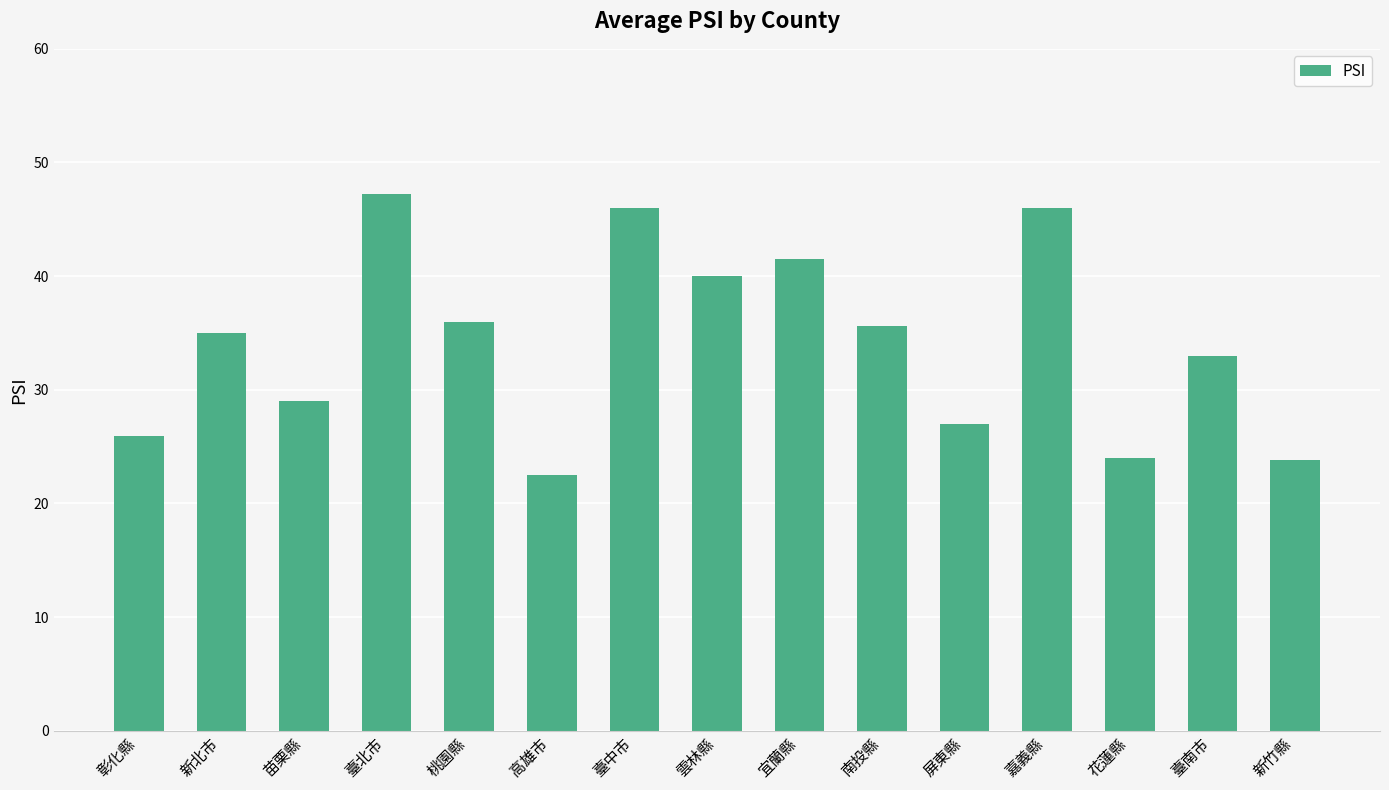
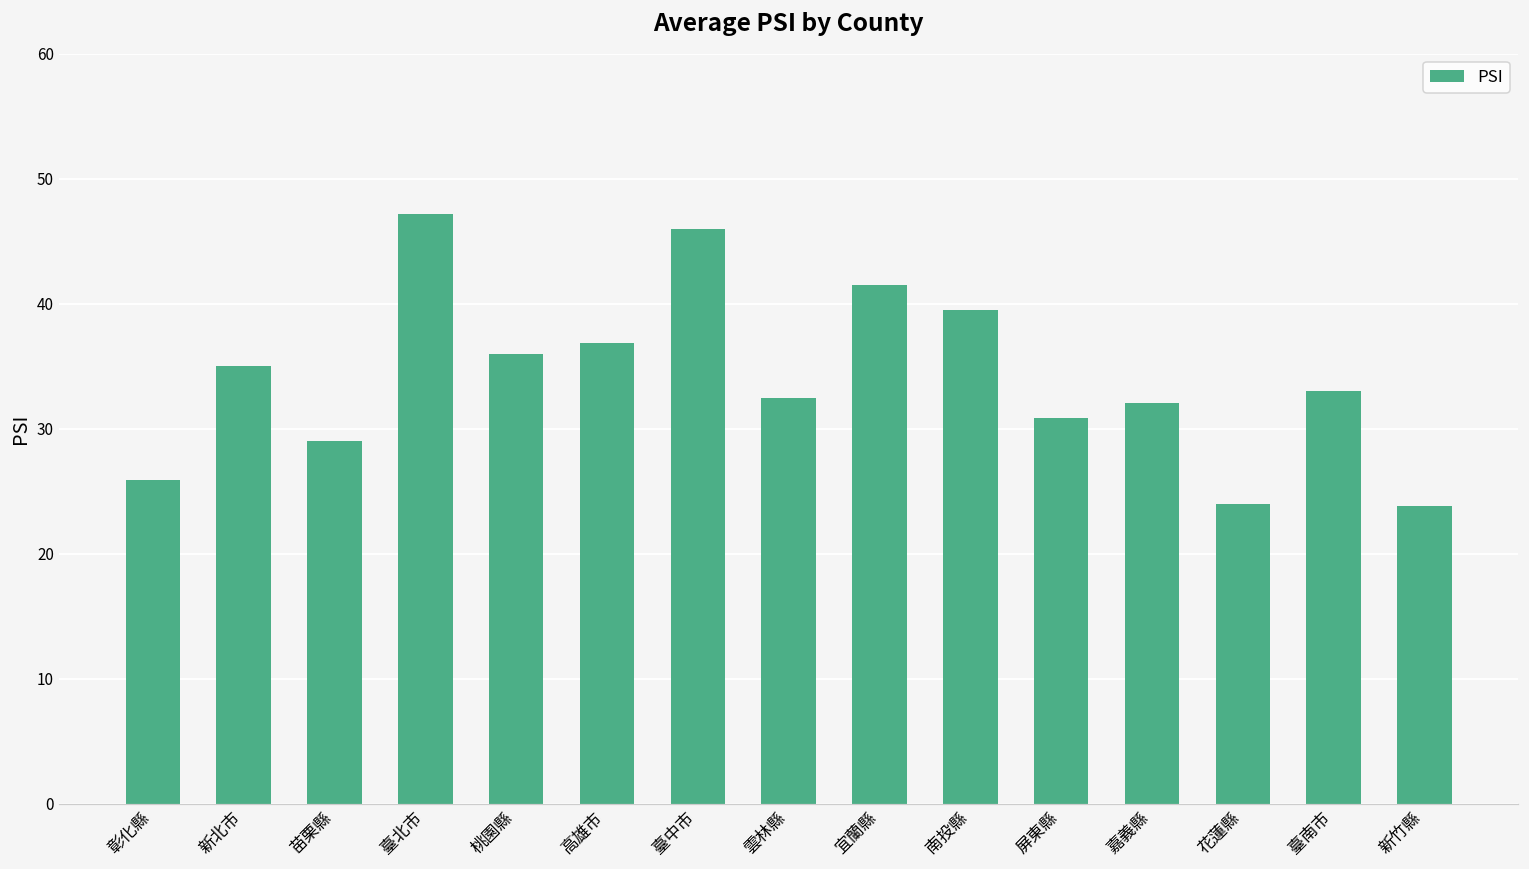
  {
    "彰化縣": 25.9,
    "新北市": 35.0,
    "苗栗縣": 29.0,
    "臺北市": 47.2,
    "桃園縣": 36.0,
-   "高雄市": 22.5,
+   "高雄市": 36.9,
    "臺中市": 46.0,
-   "雲林縣": 40.0,
+   "雲林縣": 32.5,
    "宜蘭縣": 41.5,
-   "南投縣": 35.6,
-   "屏東縣": 27.0,
-   "嘉義縣": 46.0,
+   "南投縣": 39.5,
+   "屏東縣": 30.9,
+   "嘉義縣": 32.1,
    "花蓮縣": 24.0,
    "臺南市": 33.0,
    "新竹縣": 23.8
  }
